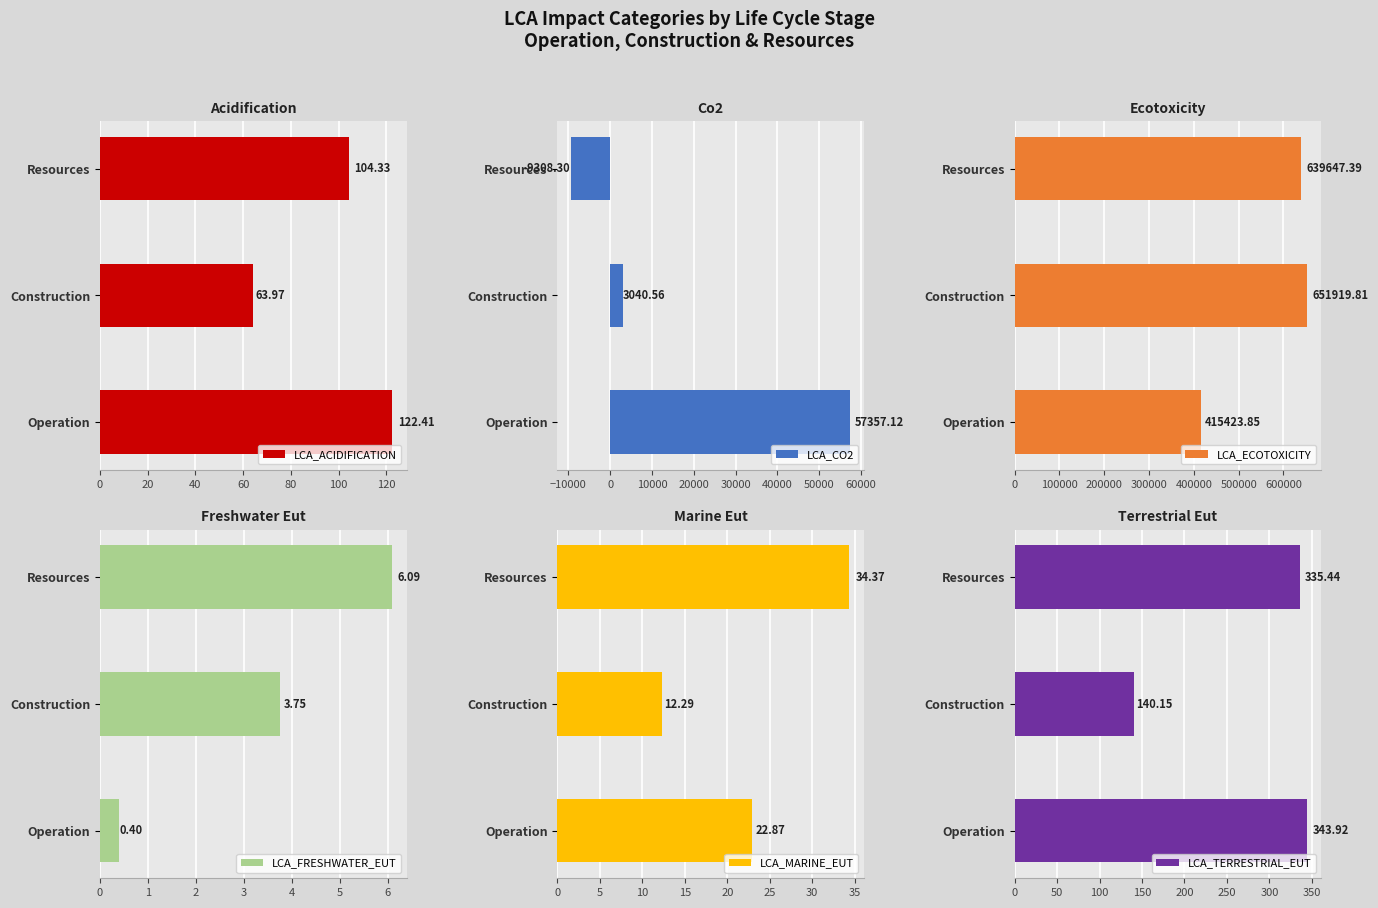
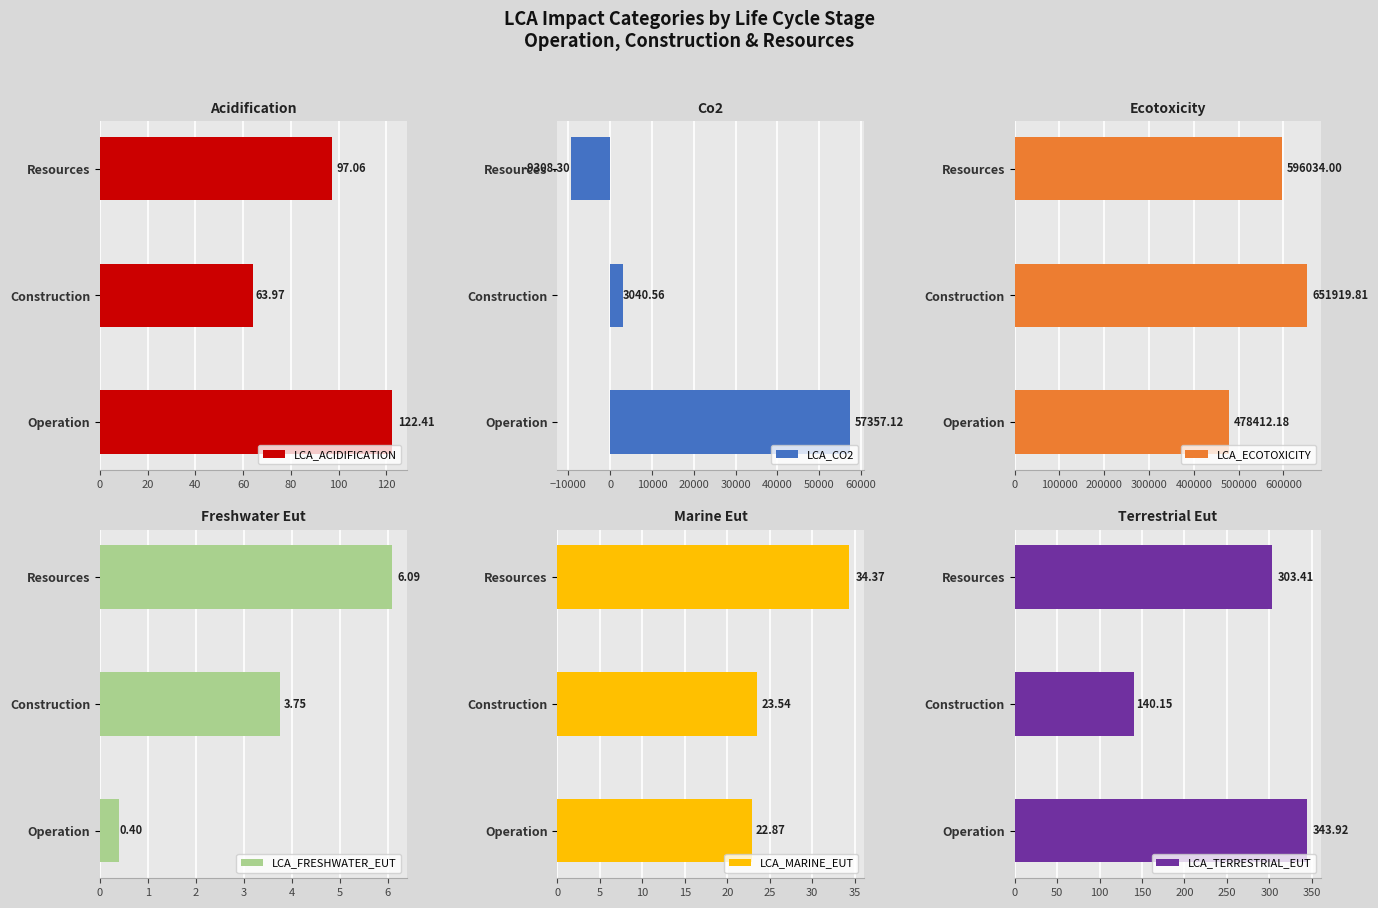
  {
    "Acidification": {
-     "Resources": 104.33,
+     "Resources": 97.06,
      "Construction": 63.97,
      "Operation": 122.41
    },
    "Co2": {
      "Resources": -9308.30,
      "Construction": 3040.56,
      "Operation": 57357.12
    },
    "Ecotoxicity": {
-     "Resources": 639647.39,
+     "Resources": 596034.00,
      "Construction": 651919.81,
-     "Operation": 415423.85
+     "Operation": 478412.18
    },
    "Freshwater Eut": {
      "Resources": 6.09,
      "Construction": 3.75,
      "Operation": 0.40
    },
    "Marine Eut": {
      "Resources": 34.37,
-     "Construction": 12.29,
+     "Construction": 23.54,
      "Operation": 22.87
    },
    "Terrestrial Eut": {
-     "Resources": 335.44,
+     "Resources": 303.41,
      "Construction": 140.15,
      "Operation": 343.92
    }
  }
